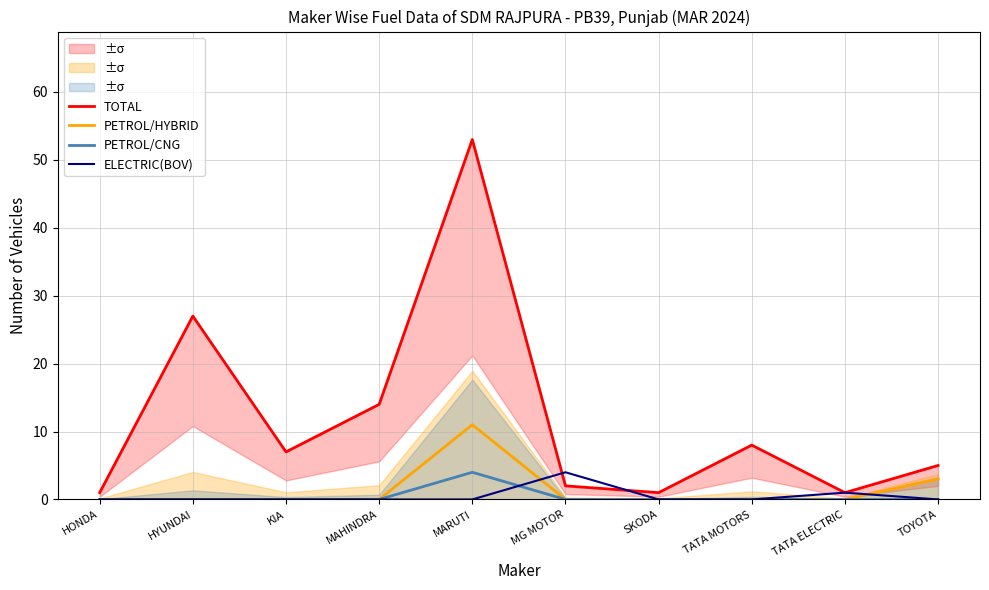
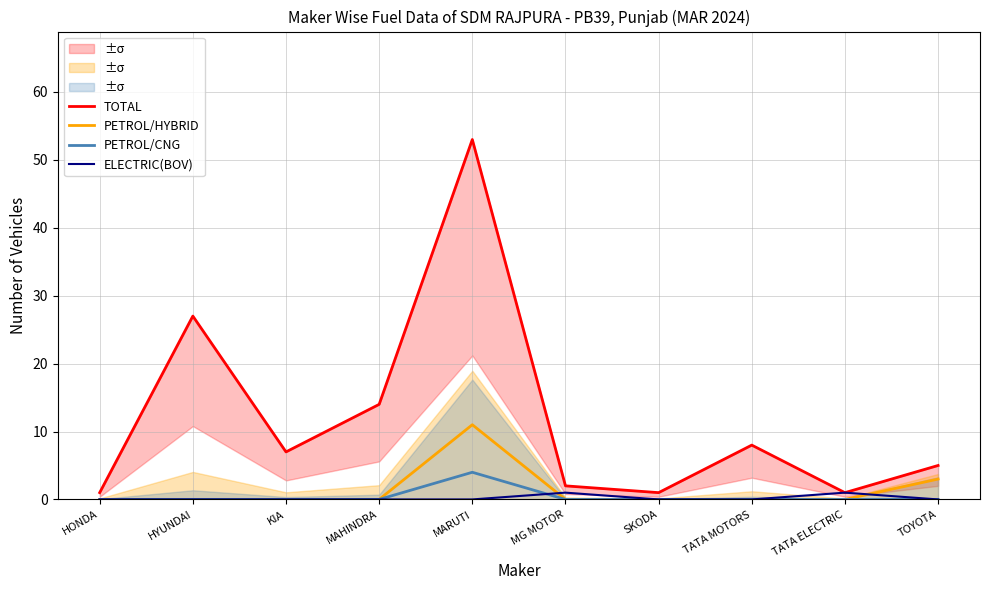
  {
    "ELECTRIC(BOV)": {
      "MARUTI": 0,
-     "MG MOTOR": 4
+     "MG MOTOR": 1
    }
  }
